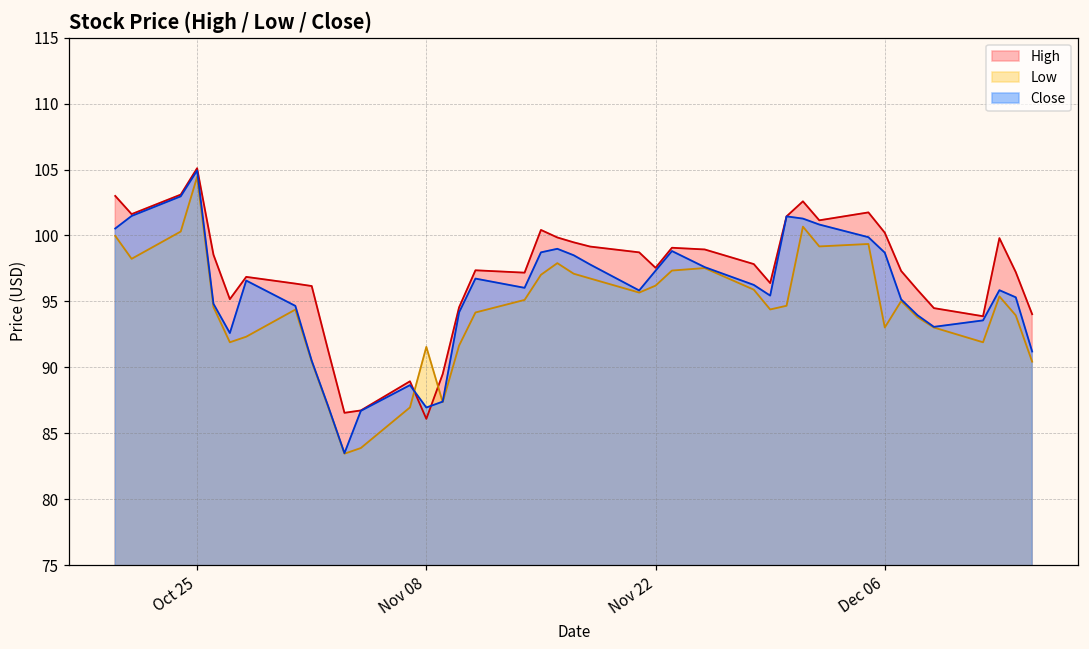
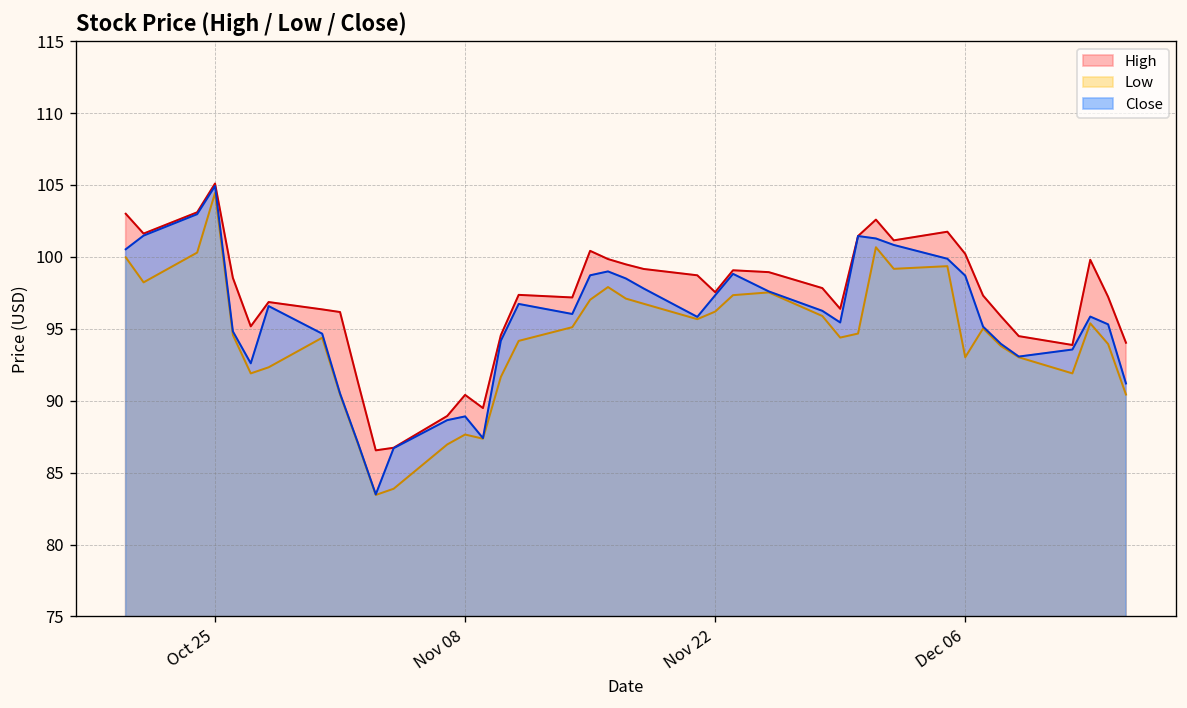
  {
    "High": {
-     "Nov 08": 86.1,
+     "Nov 08": 90.4,
      "Nov 22": 97.5,
      "Dec 06": 100.2
    },
    "Low": {
      "Oct 25": 104.4,
-     "Nov 08": 91.5,
+     "Nov 08": 87.7,
      "Nov 22": 96.2,
      "Dec 06": 93.0
    },
    "Close": {
-     "Nov 08": 87.0,
+     "Nov 08": 88.9,
      "Nov 22": 97.3,
      "Dec 06": 98.7
    }
  }
